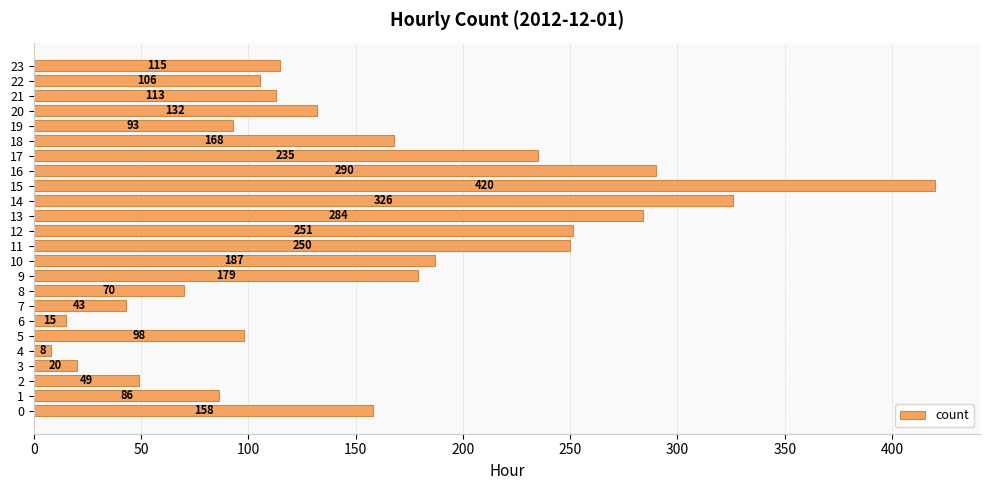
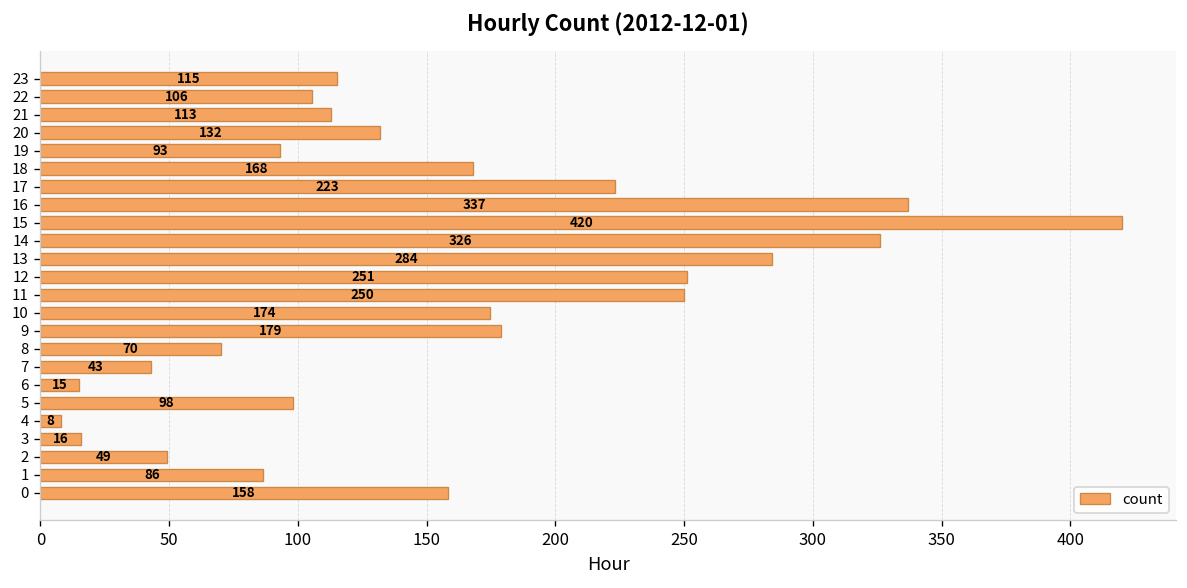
  {
    "23": 115,
    "22": 106,
    "21": 113,
    "20": 132,
    "19": 93,
    "18": 168,
-   "17": 235,
-   "16": 290,
+   "17": 223,
+   "16": 337,
    "15": 420,
    "14": 326,
    "13": 284,
    "12": 251,
    "11": 250,
-   "10": 187,
+   "10": 174,
    "9": 179,
    "8": 70,
    "7": 43,
    "6": 15,
    "5": 98,
    "4": 8,
-   "3": 20,
+   "3": 16,
    "2": 49,
    "1": 86,
    "0": 158
  }
